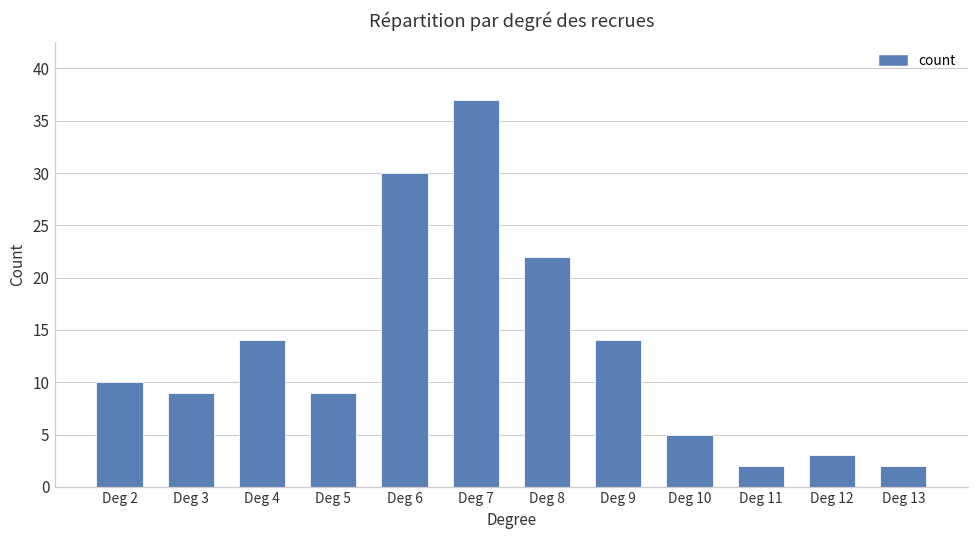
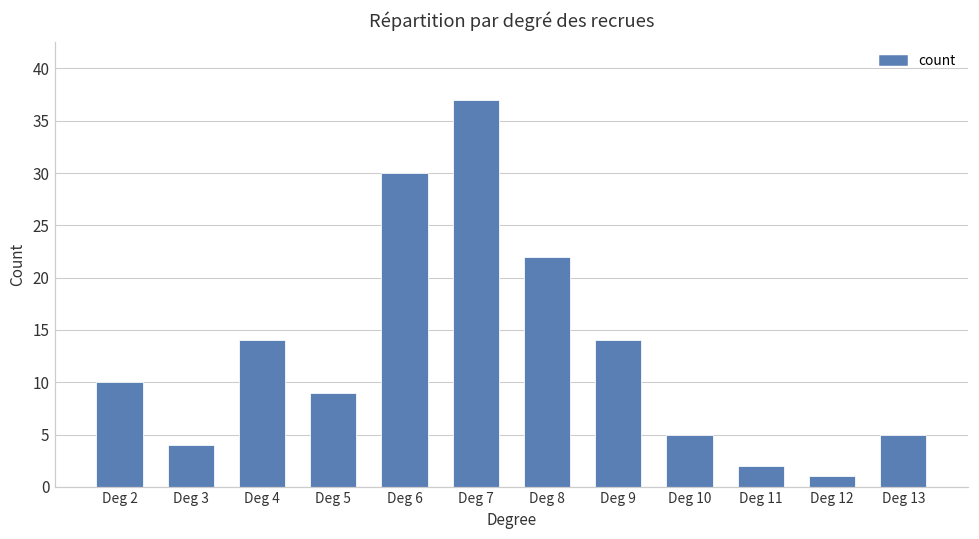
  {
    "Deg 2": 10,
-   "Deg 3": 9,
+   "Deg 3": 4,
    "Deg 4": 14,
    "Deg 5": 9,
    "Deg 6": 30,
    "Deg 7": 37,
    "Deg 8": 22,
    "Deg 9": 14,
    "Deg 10": 5,
    "Deg 11": 2,
-   "Deg 12": 3,
-   "Deg 13": 2
+   "Deg 12": 1,
+   "Deg 13": 5
  }
